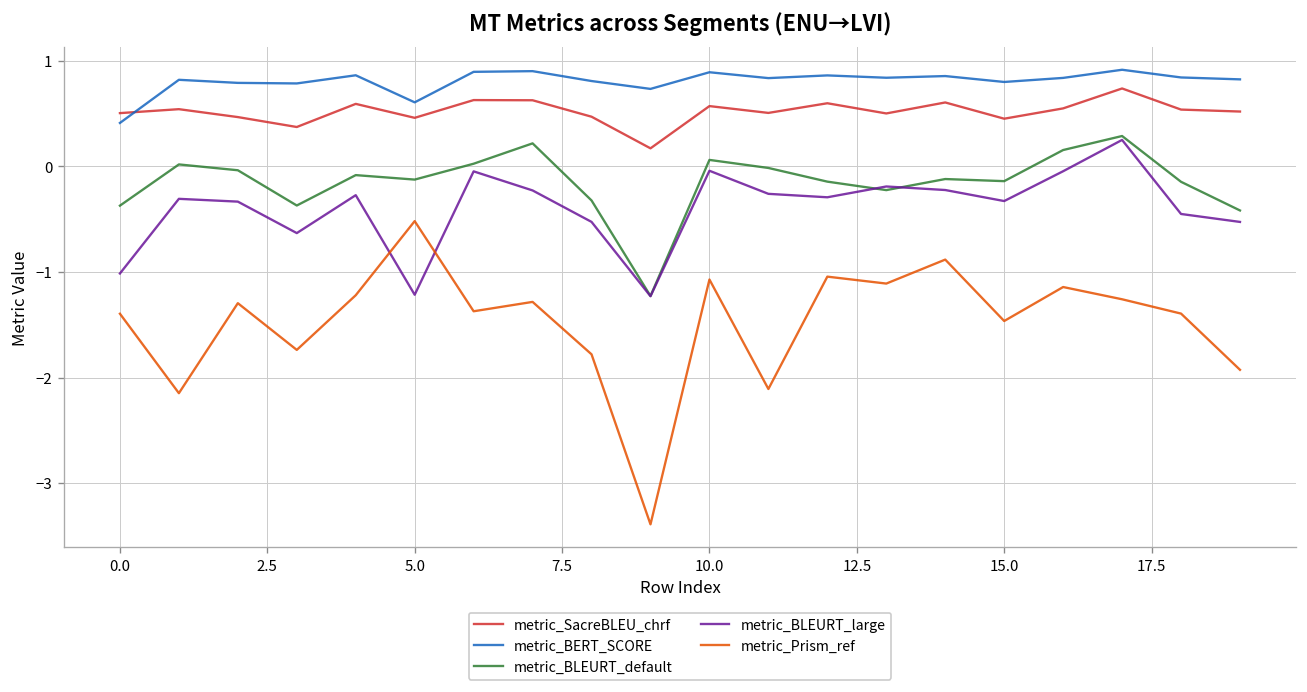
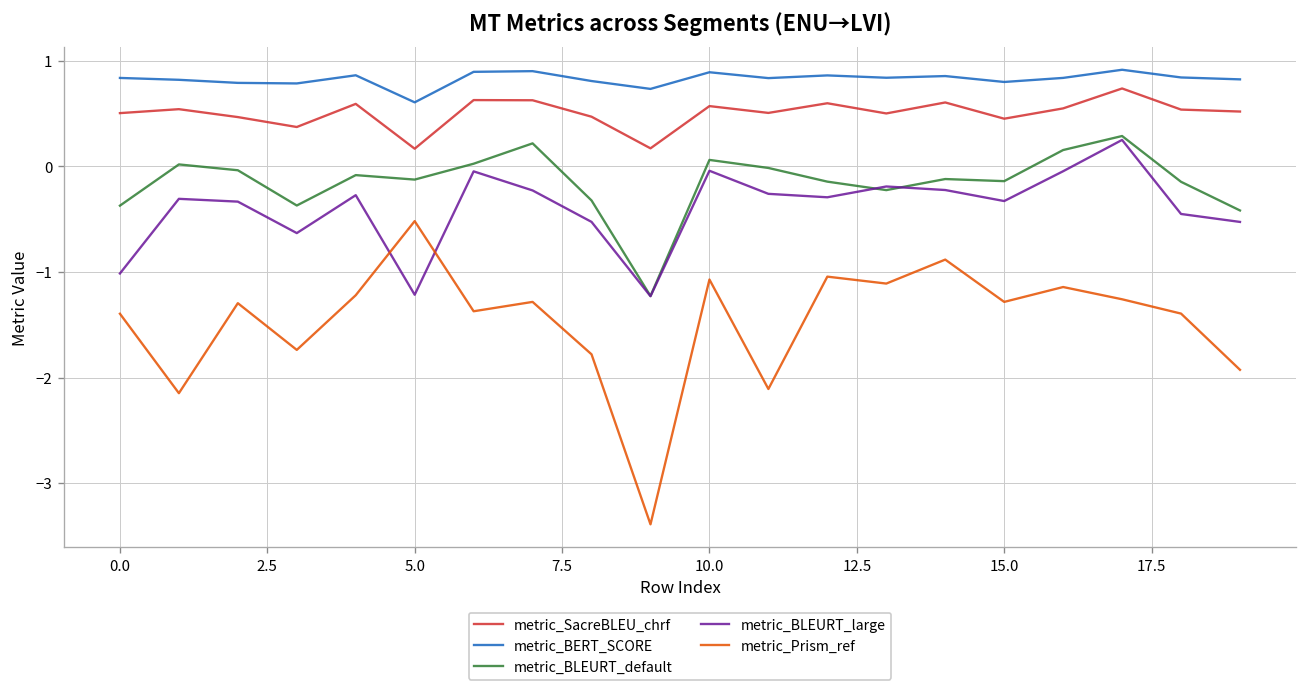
  {
    "metric_SacreBLEU_chrf": {
      "0.0": 0.5,
-     "5.0": 0.5,
+     "5.0": 0.2,
      "10.0": 0.6,
      "15.0": 0.5
    },
    "metric_BERT_SCORE": {
-     "0.0": 0.4,
+     "0.0": 0.8,
      "5.0": 0.6,
      "10.0": 0.9,
      "15.0": 0.8
    },
    "metric_BLEURT_default": {
      "0.0": -0.4,
      "5.0": -0.1,
      "10.0": 0.1,
      "15.0": -0.1
    },
    "metric_BLEURT_large": {
      "0.0": -1.0,
      "5.0": -1.2,
      "10.0": 0.0,
      "15.0": -0.3
    },
    "metric_Prism_ref": {
      "0.0": -1.4,
      "5.0": -0.5,
      "10.0": -1.1,
-     "15.0": -1.5
+     "15.0": -1.3
    }
  }
